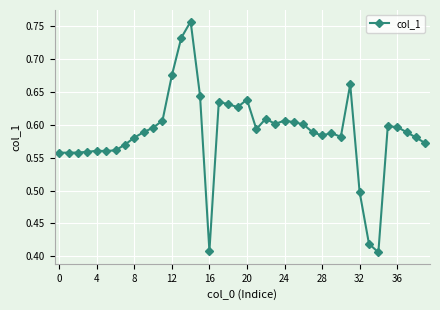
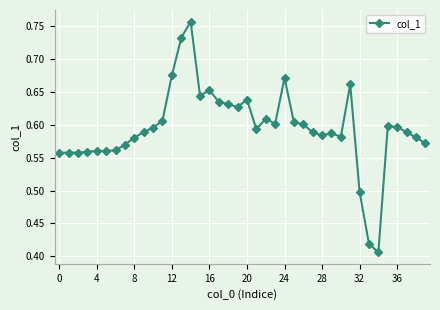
  {
    "0": 0.56,
    "4": 0.56,
    "8": 0.58,
    "12": 0.67,
-   "16": 0.41,
+   "16": 0.65,
    "20": 0.64,
-   "24": 0.61,
+   "24": 0.67,
    "28": 0.58,
    "32": 0.50,
    "36": 0.60
  }
